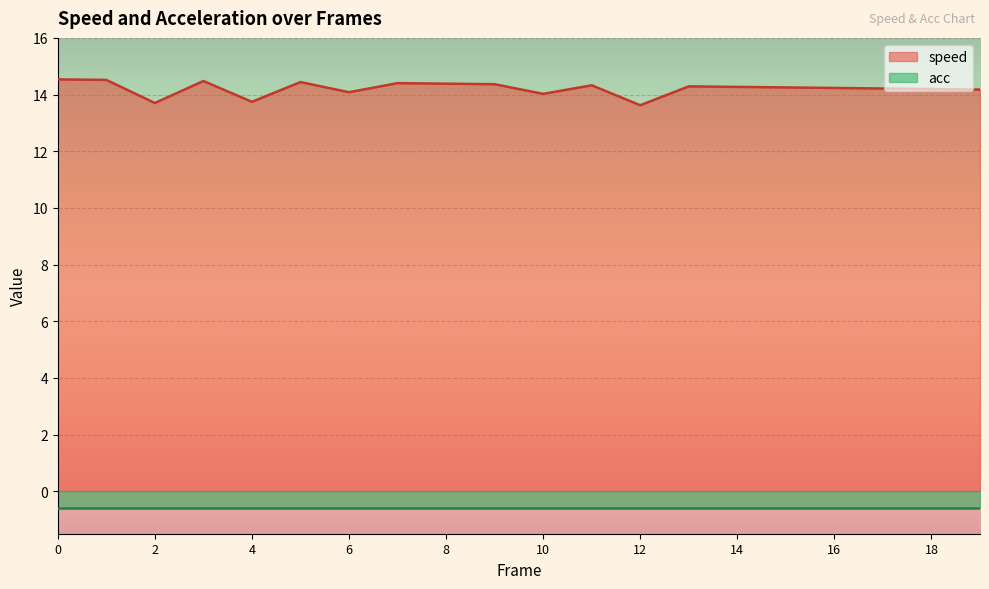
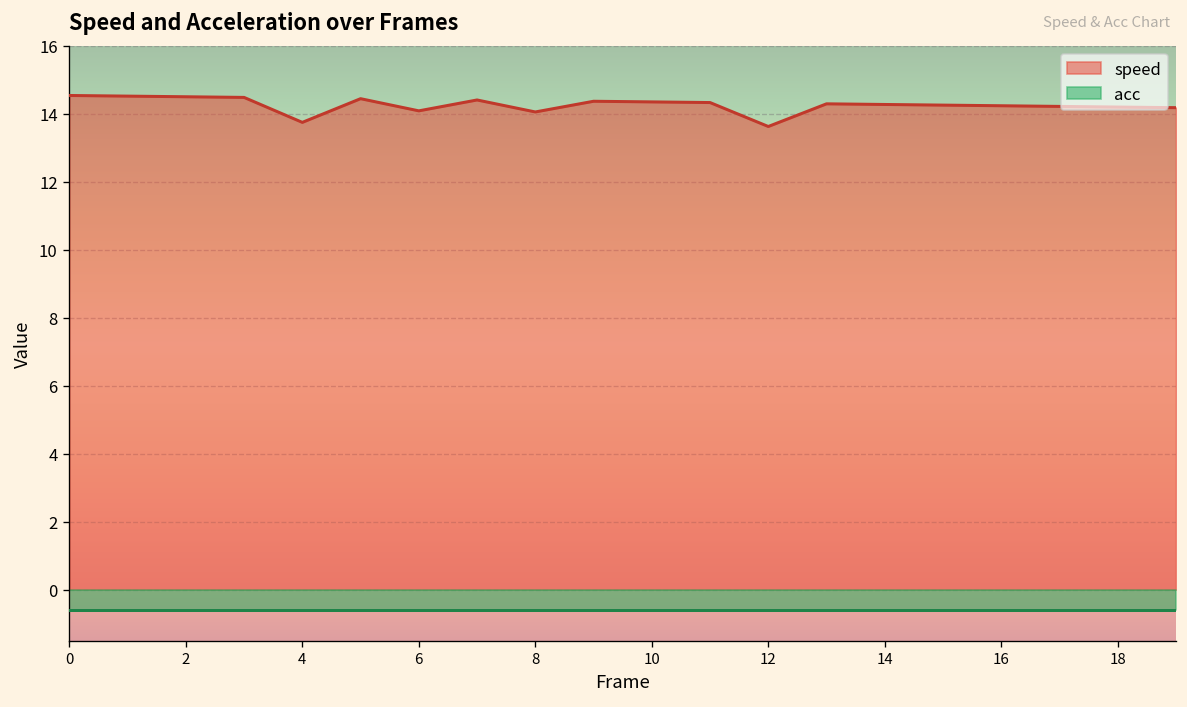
  {
    "speed": {
      "0": 14.5,
-     "2": 13.7,
+     "2": 14.5,
      "4": 13.7,
      "6": 14.1,
-     "8": 14.4,
-     "10": 14.0,
+     "8": 14.1,
+     "10": 14.3,
      "12": 13.6,
      "14": 14.3,
      "16": 14.2
    }
  }
